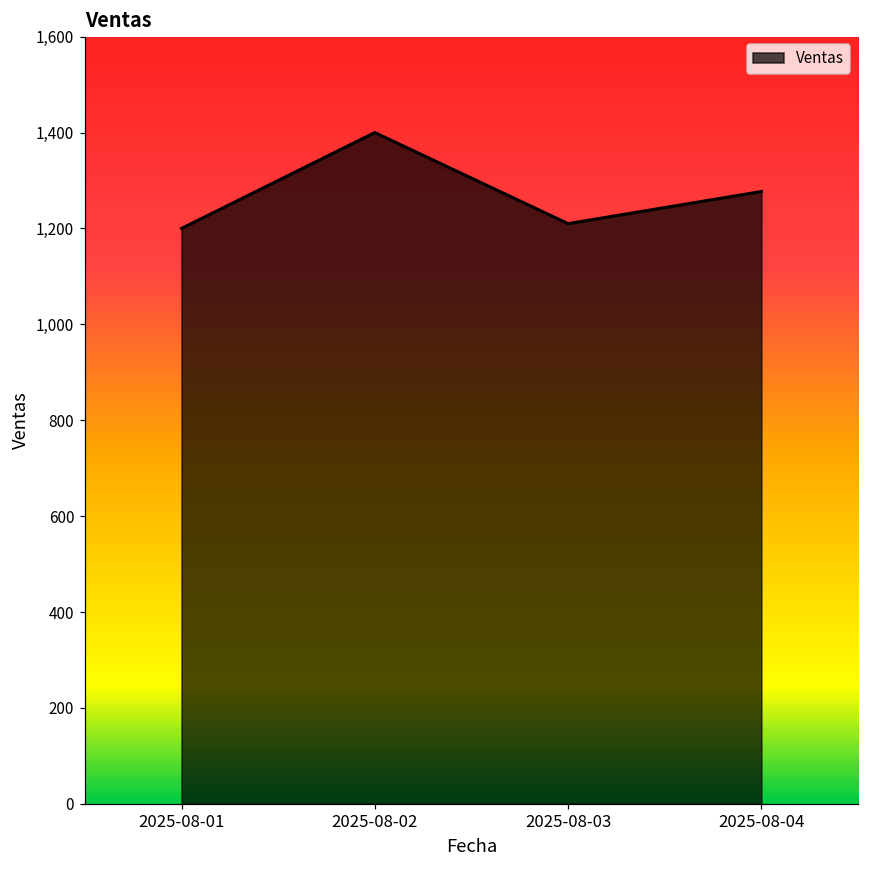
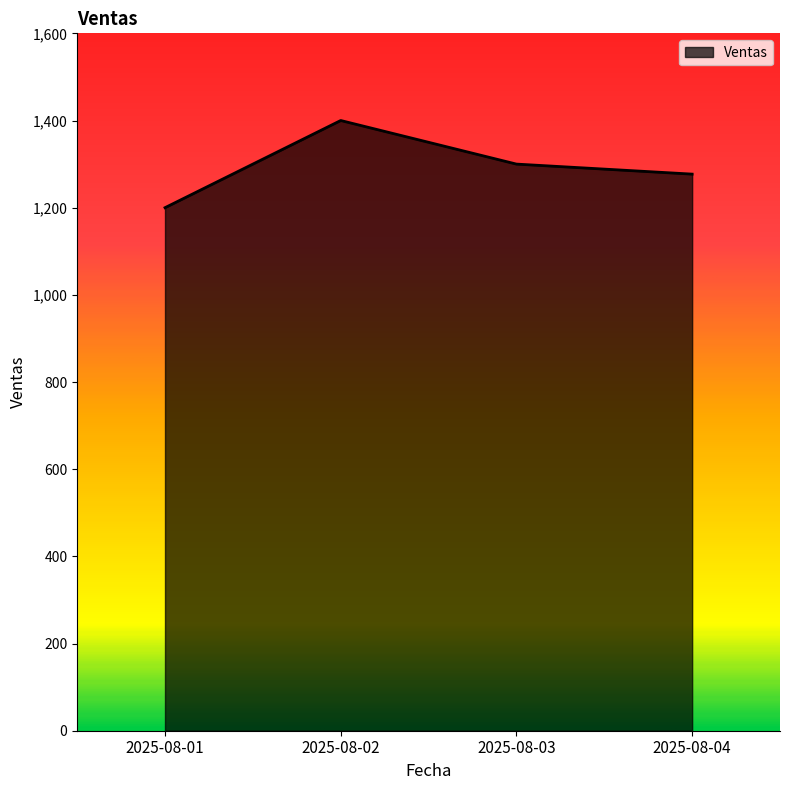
  {
    "2025-08-01": "1,200",
    "2025-08-02": "1,400",
-   "2025-08-03": "1,210",
+   "2025-08-03": "1,300",
    "2025-08-04": "1,280"
  }
